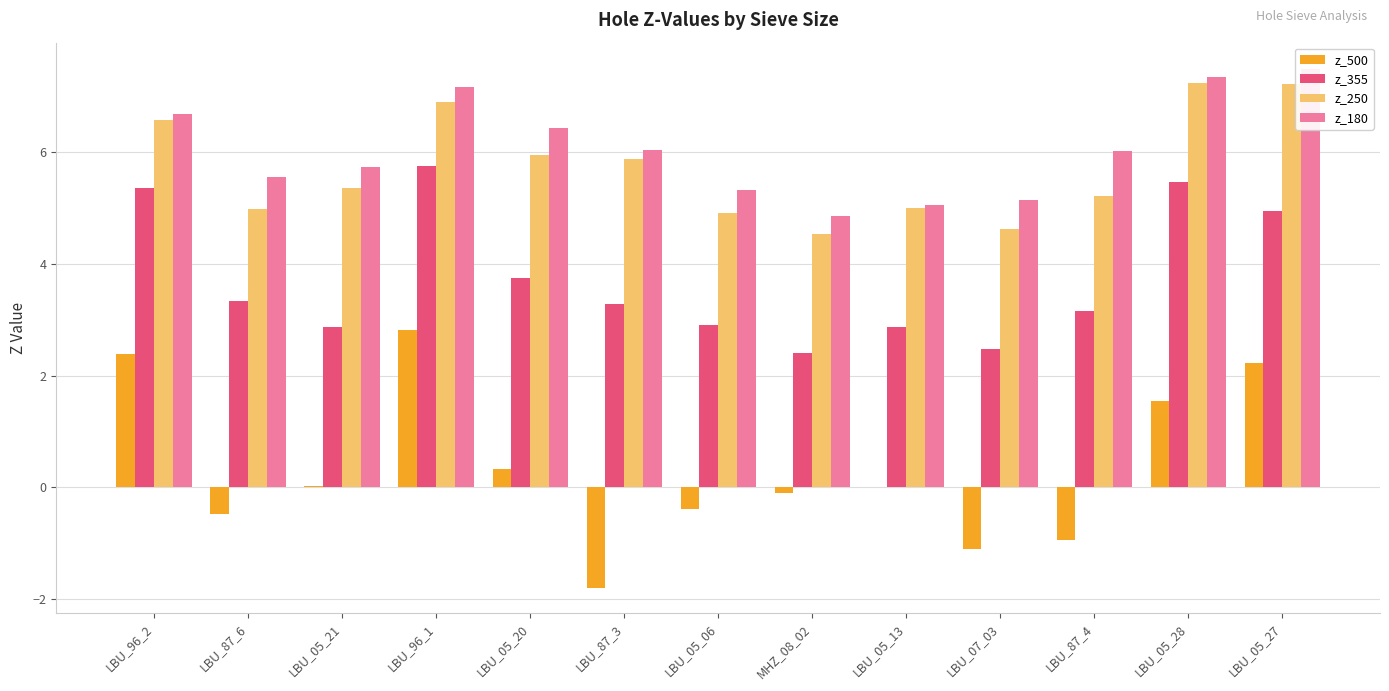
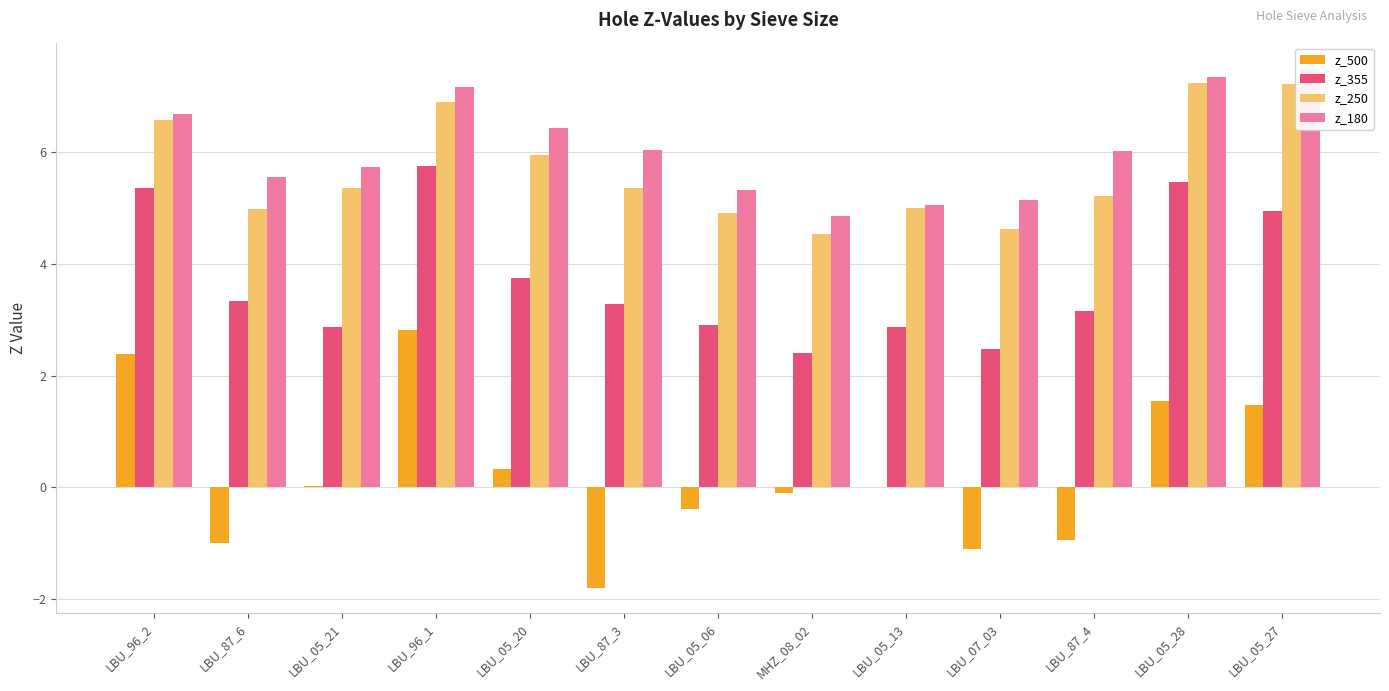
  {
    "z_500": {
      "LBU_96_2": 2.4,
-     "LBU_87_6": -0.5,
+     "LBU_87_6": -1.0,
      "LBU_96_1": 2.8,
      "LBU_05_20": 0.3,
      "LBU_87_3": -1.8,
      "LBU_05_06": -0.4,
      "MHZ_08_02": -0.1,
      "LBU_07_03": -1.1,
      "LBU_87_4": -0.9,
      "LBU_05_28": 1.5,
-     "LBU_05_27": 2.2
+     "LBU_05_27": 1.5
    },
    "z_250": {
      "LBU_96_2": 6.6,
      "LBU_87_6": 5.0,
      "LBU_05_21": 5.4,
      "LBU_96_1": 6.9,
      "LBU_05_20": 5.9,
-     "LBU_87_3": 5.9,
+     "LBU_87_3": 5.4,
      "LBU_05_06": 4.9,
      "MHZ_08_02": 4.5,
      "LBU_05_13": 5.0,
      "LBU_07_03": 4.6,
      "LBU_87_4": 5.2,
      "LBU_05_28": 7.2,
      "LBU_05_27": 7.2
    }
  }
